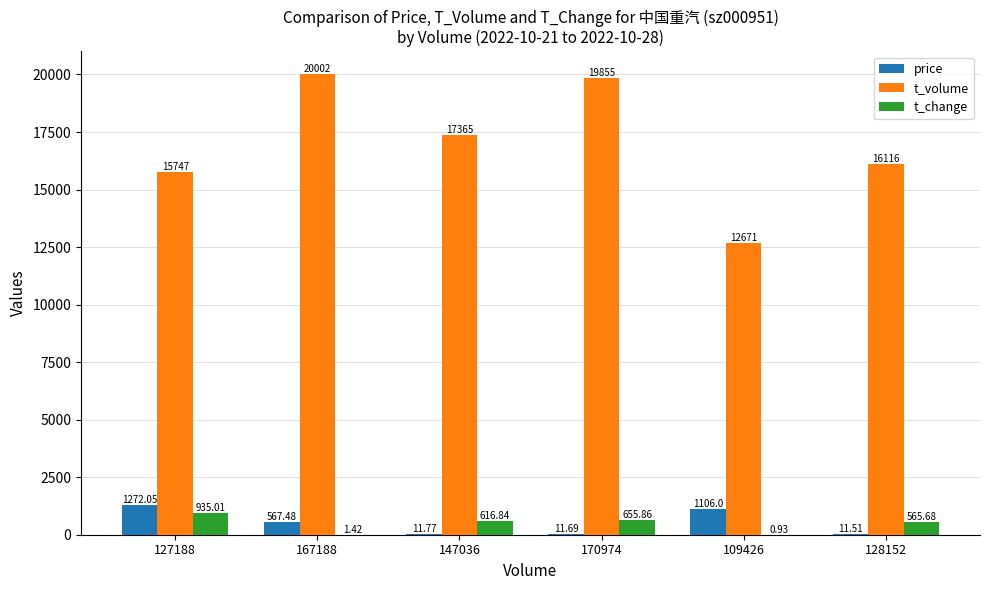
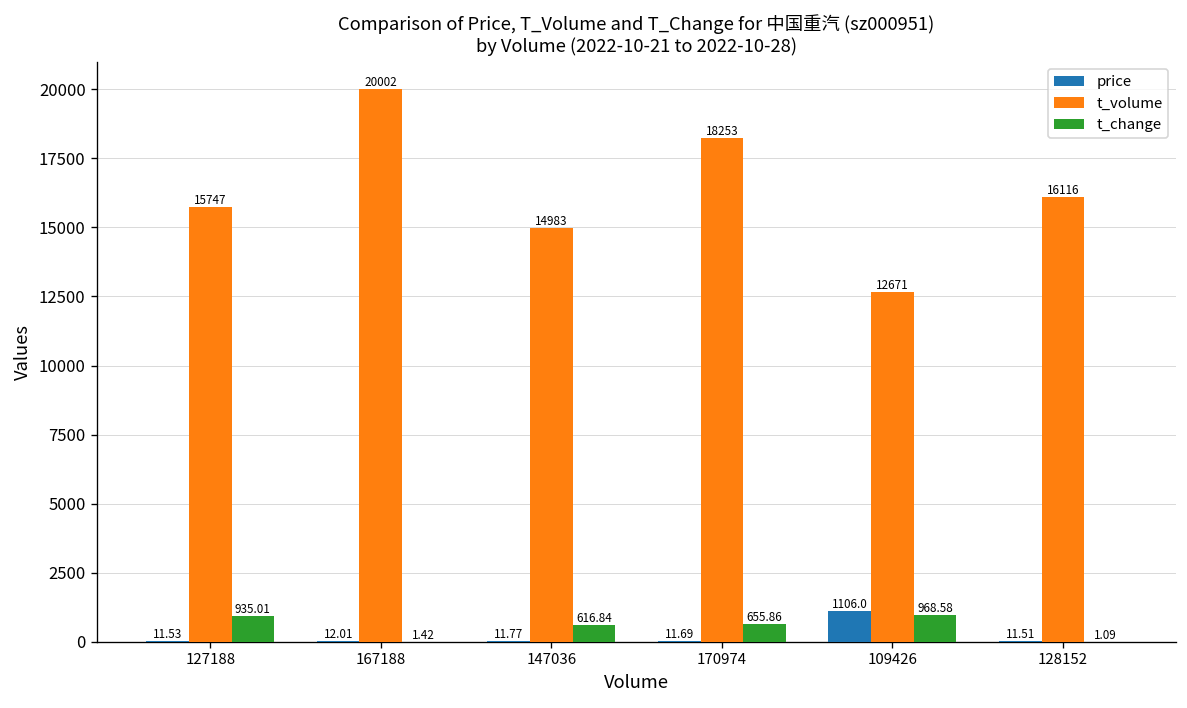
  {
    "price": {
-     "127188": 1272.05,
-     "167188": 567.48,
+     "127188": 11.53,
+     "167188": 12.01,
      "147036": 11.77,
      "170974": 11.69,
      "109426": 1106.0,
      "128152": 11.51
    },
    "t_volume": {
      "127188": 15747,
      "167188": 20002,
-     "147036": 17365,
-     "170974": 19855,
+     "147036": 14983,
+     "170974": 18253,
      "109426": 12671,
      "128152": 16116
    },
    "t_change": {
      "127188": 935.01,
      "167188": 1.42,
      "147036": 616.84,
      "170974": 655.86,
-     "109426": 0.93,
-     "128152": 565.68
+     "109426": 968.58,
+     "128152": 1.09
    }
  }
